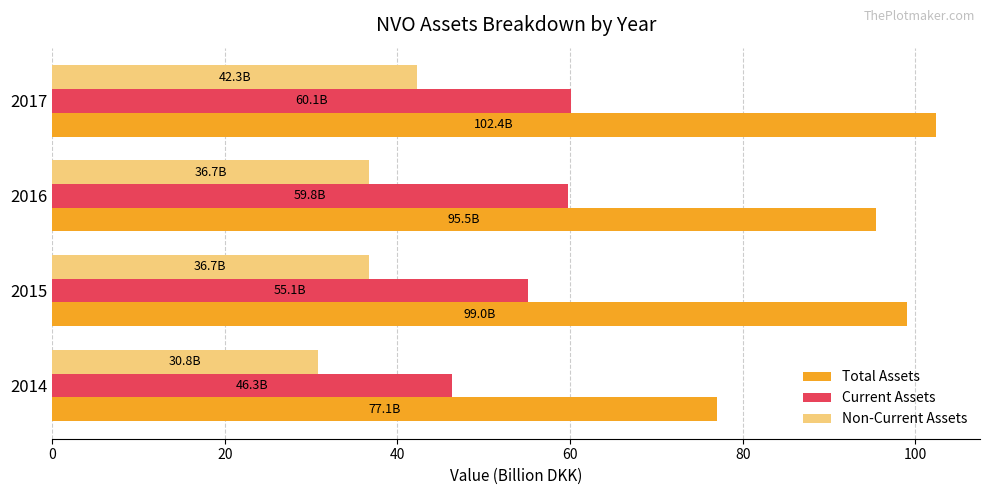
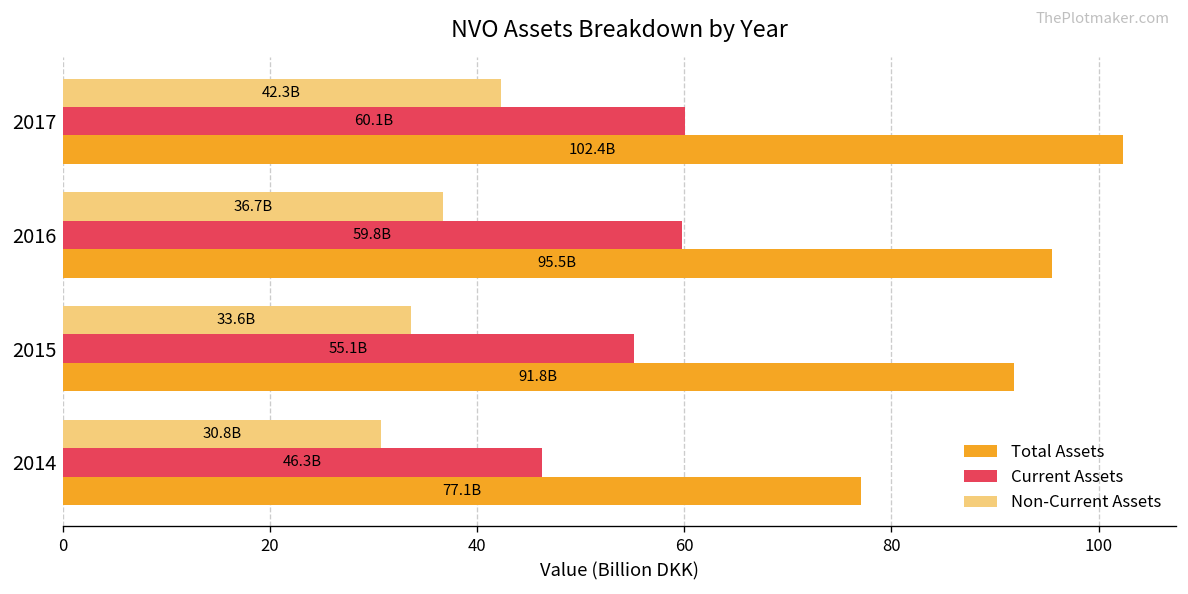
  {
    "Total Assets": {
      "2017": "102.4B",
      "2016": "95.5B",
-     "2015": "99.0B",
+     "2015": "91.8B",
      "2014": "77.1B"
    },
    "Current Assets": {
      "2017": "60.1B",
      "2016": "59.8B",
      "2015": "55.1B",
      "2014": "46.3B"
    },
    "Non-Current Assets": {
      "2017": "42.3B",
      "2016": "36.7B",
-     "2015": "36.7B",
+     "2015": "33.6B",
      "2014": "30.8B"
    }
  }
